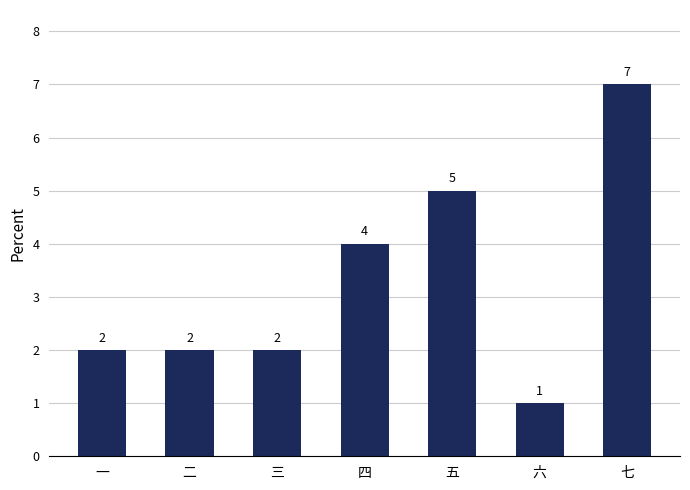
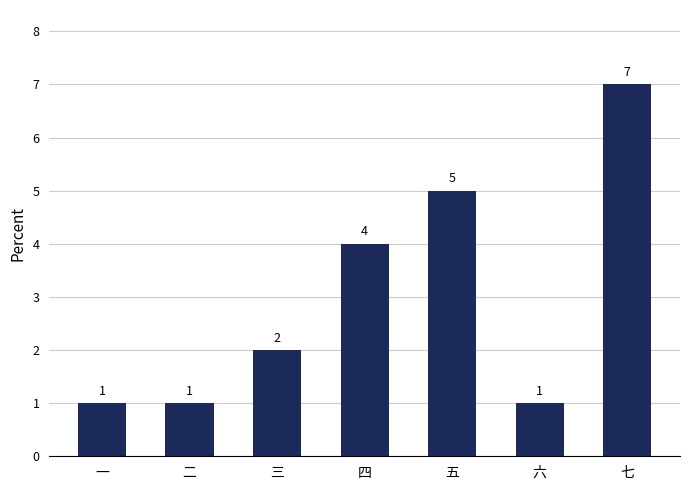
  {
-   "一": 2,
-   "二": 2,
+   "一": 1,
+   "二": 1,
    "三": 2,
    "四": 4,
    "五": 5,
    "六": 1,
    "七": 7
  }
